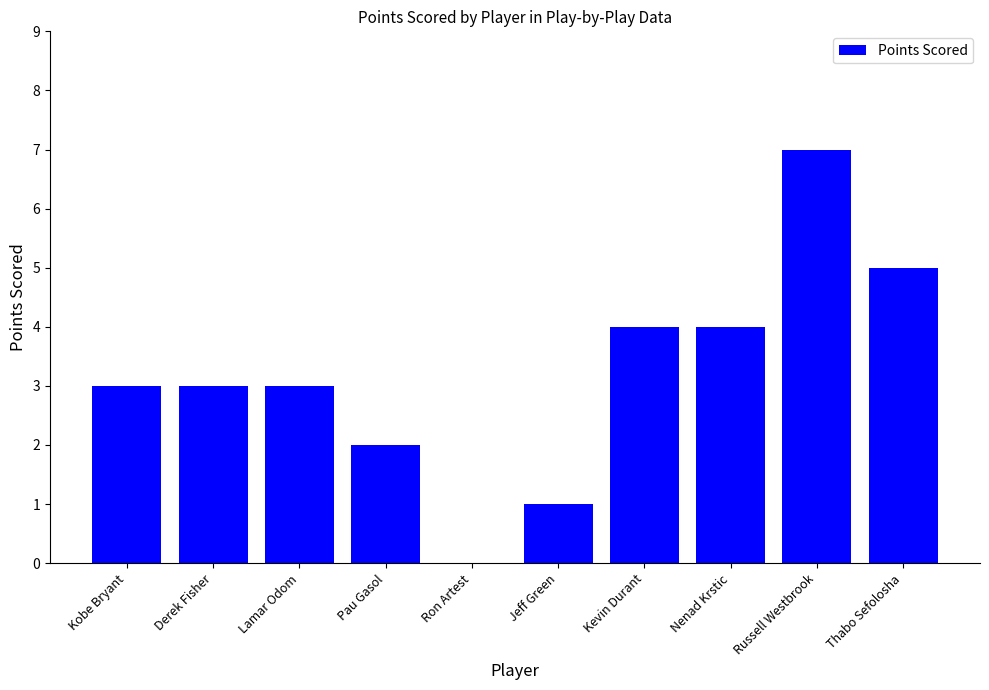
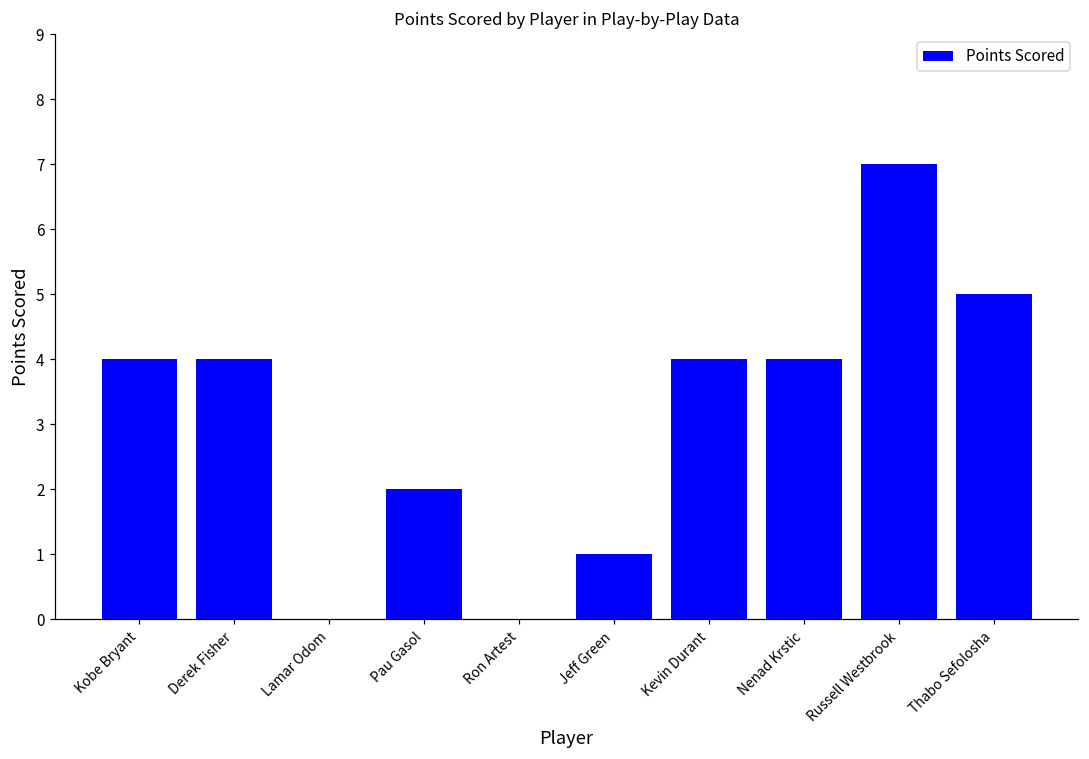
  {
-   "Kobe Bryant": 3,
-   "Derek Fisher": 3,
-   "Lamar Odom": 3,
+   "Kobe Bryant": 4,
+   "Derek Fisher": 4,
+   "Lamar Odom": 0,
    "Pau Gasol": 2,
    "Ron Artest": 0,
    "Jeff Green": 1,
    "Kevin Durant": 4,
    "Nenad Krstic": 4,
    "Russell Westbrook": 7,
    "Thabo Sefolosha": 5
  }
